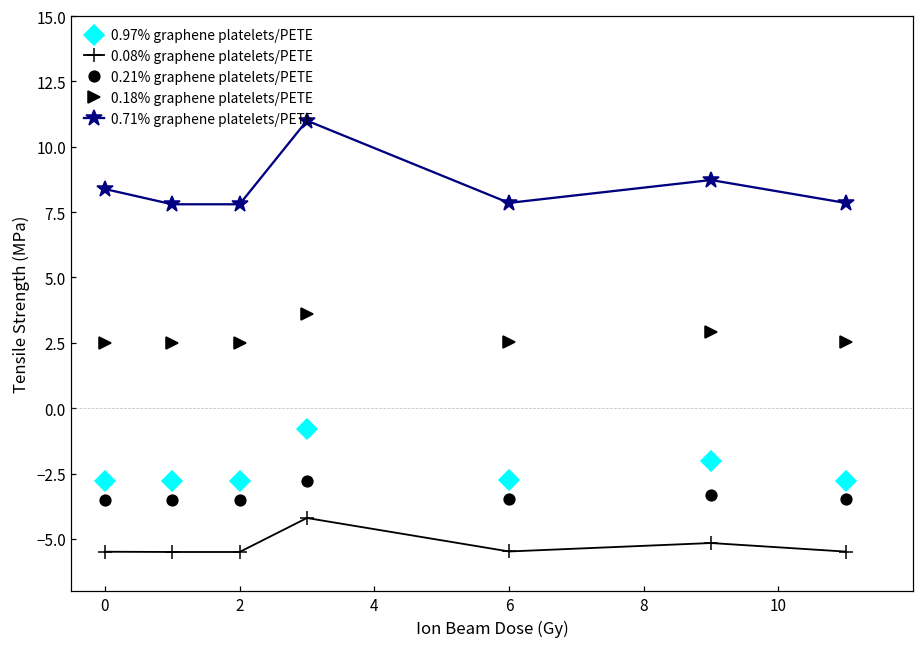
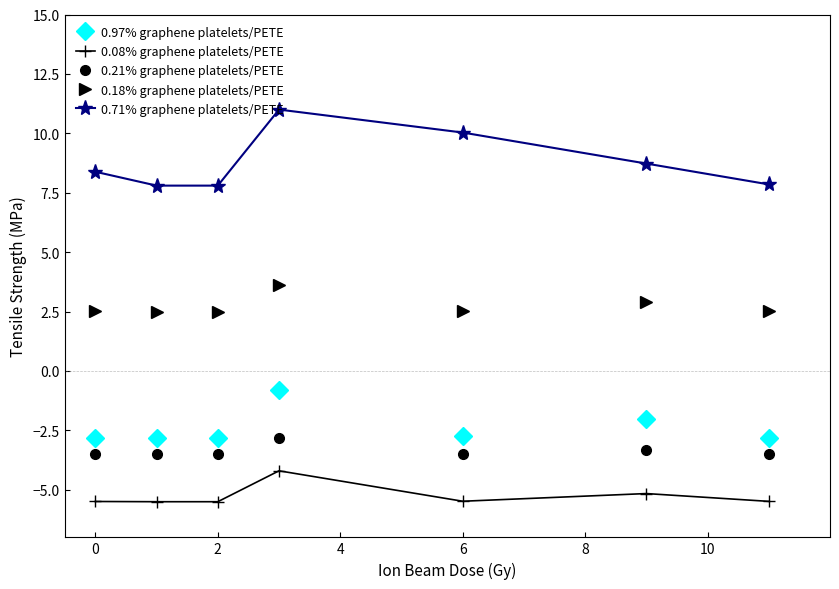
  {
    "0.97% graphene platelets/PETE": {
      "0": -2.8,
      "2": -2.8,
      "6": -2.7
    },
    "0.71% graphene platelets/PETE": {
      "0": 8.4,
      "2": 7.8,
-     "6": 7.9
+     "6": 10.0
    }
  }
